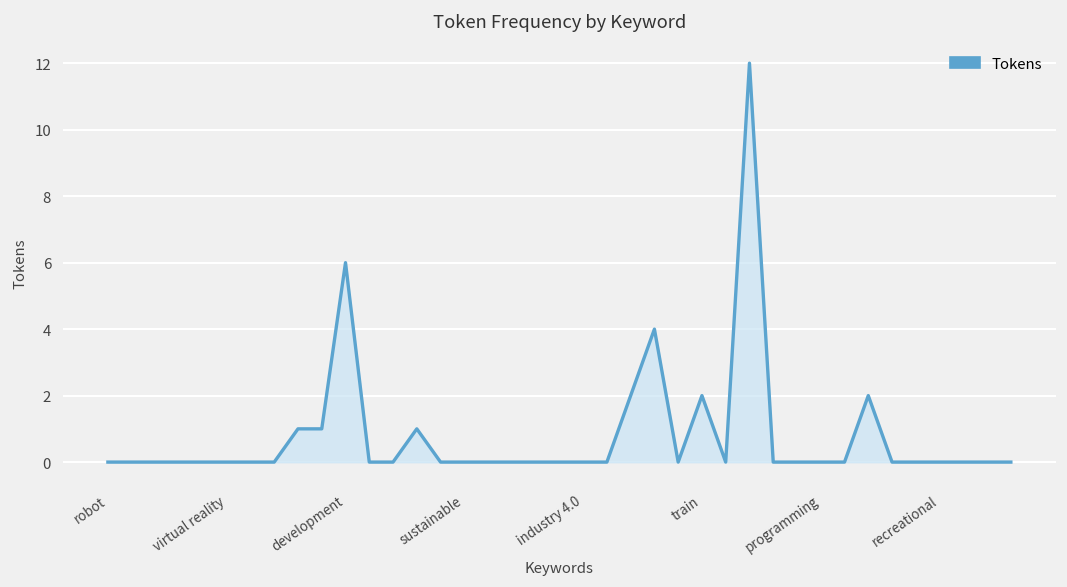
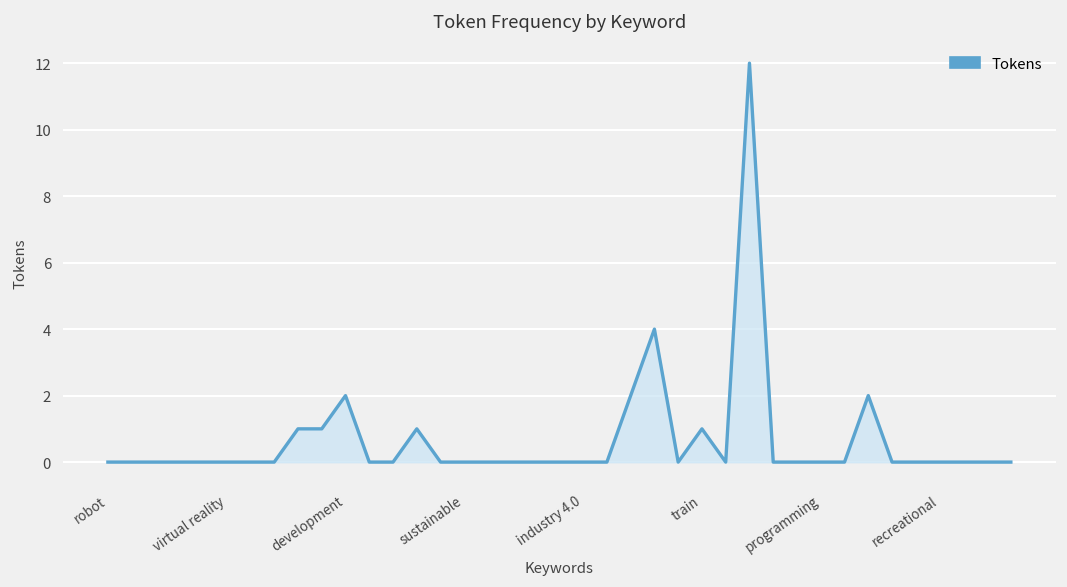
  {
    "robot": 0,
    "virtual reality": 0,
-   "development": 6,
+   "development": 2,
    "sustainable": 0,
    "industry 4.0": 0,
-   "train": 2,
+   "train": 1,
    "programming": 0,
    "recreational": 0
  }
